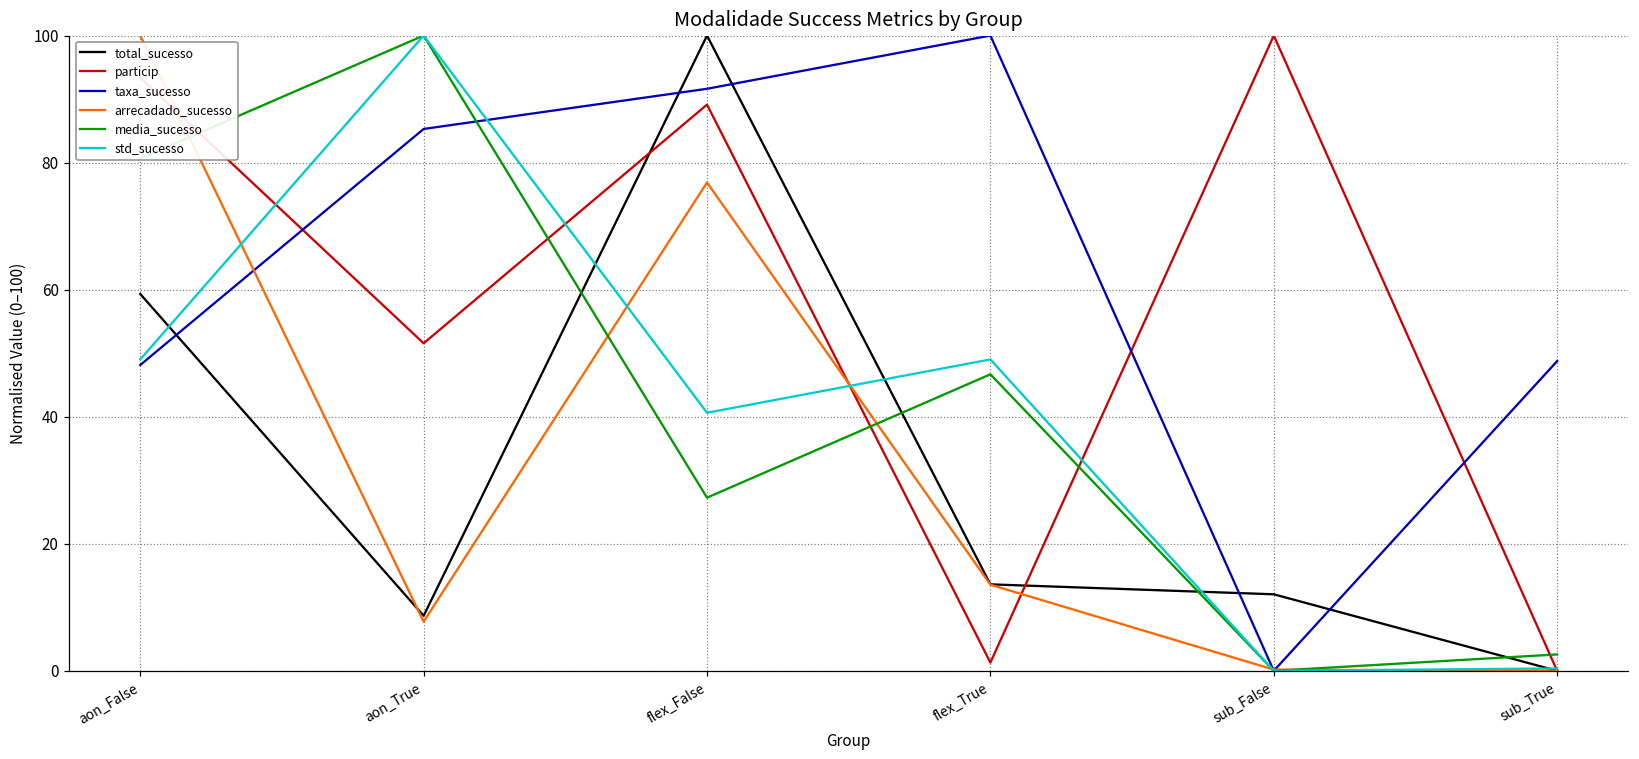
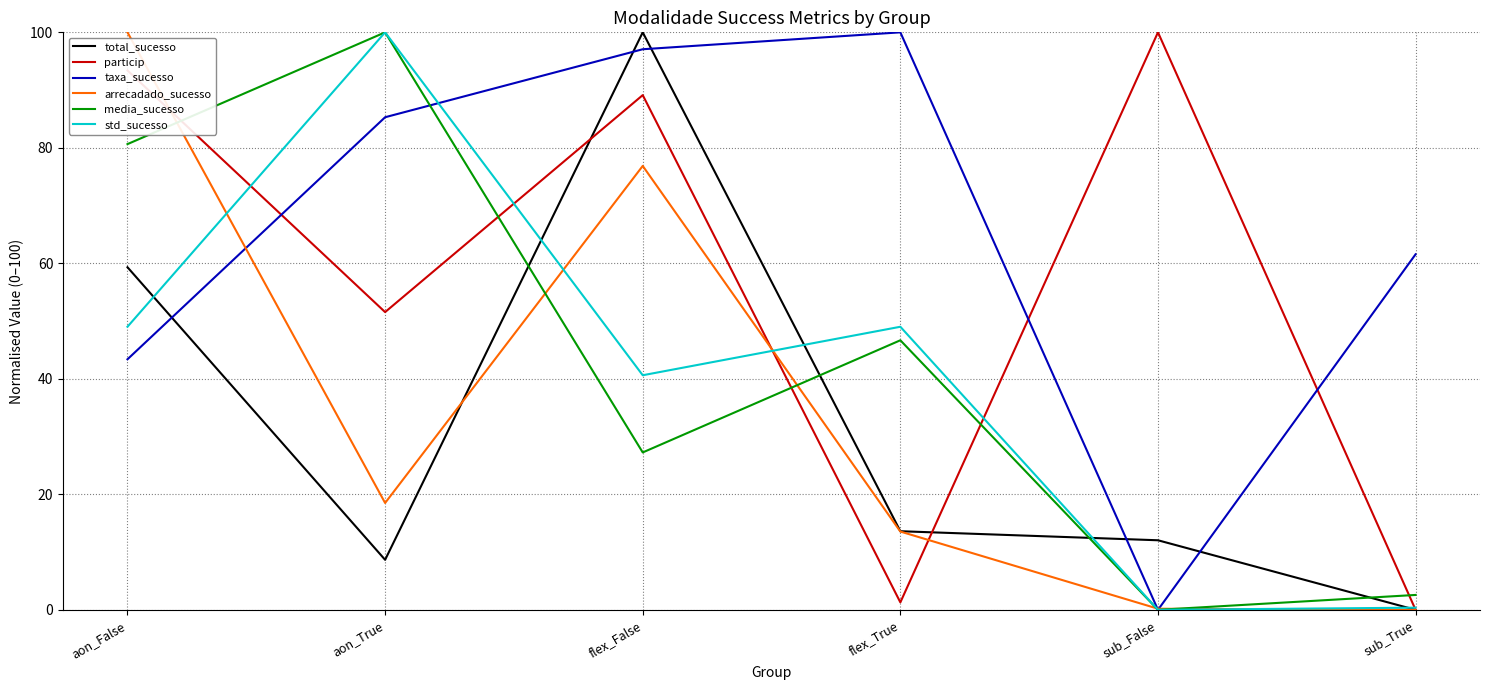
  {
    "total_sucesso": {
      "aon_False": 59,
      "aon_True": 9,
      "flex_False": 100,
      "sub_False": 12
    },
    "particip": {
      "aon_True": 52,
      "flex_False": 89,
      "flex_True": 1,
      "sub_False": 100
    },
    "taxa_sucesso": {
-     "aon_False": 48,
+     "aon_False": 43,
      "aon_True": 85,
-     "flex_False": 92,
+     "flex_False": 97,
      "flex_True": 100,
-     "sub_True": 49
+     "sub_True": 62
    },
    "arrecadado_sucesso": {
      "aon_False": 100,
-     "aon_True": 8,
+     "aon_True": 19,
      "flex_False": 77
    },
    "media_sucesso": {
      "aon_False": 81,
      "flex_False": 27,
      "flex_True": 47,
      "sub_True": 3
    },
    "std_sucesso": {
      "aon_False": 49,
      "flex_False": 41,
      "flex_True": 49
    }
  }
